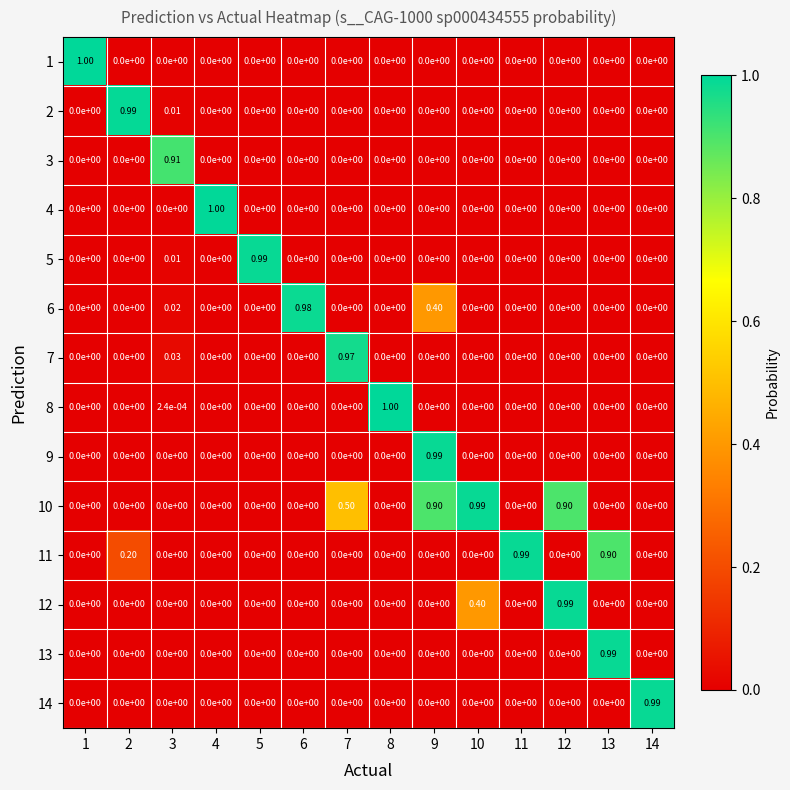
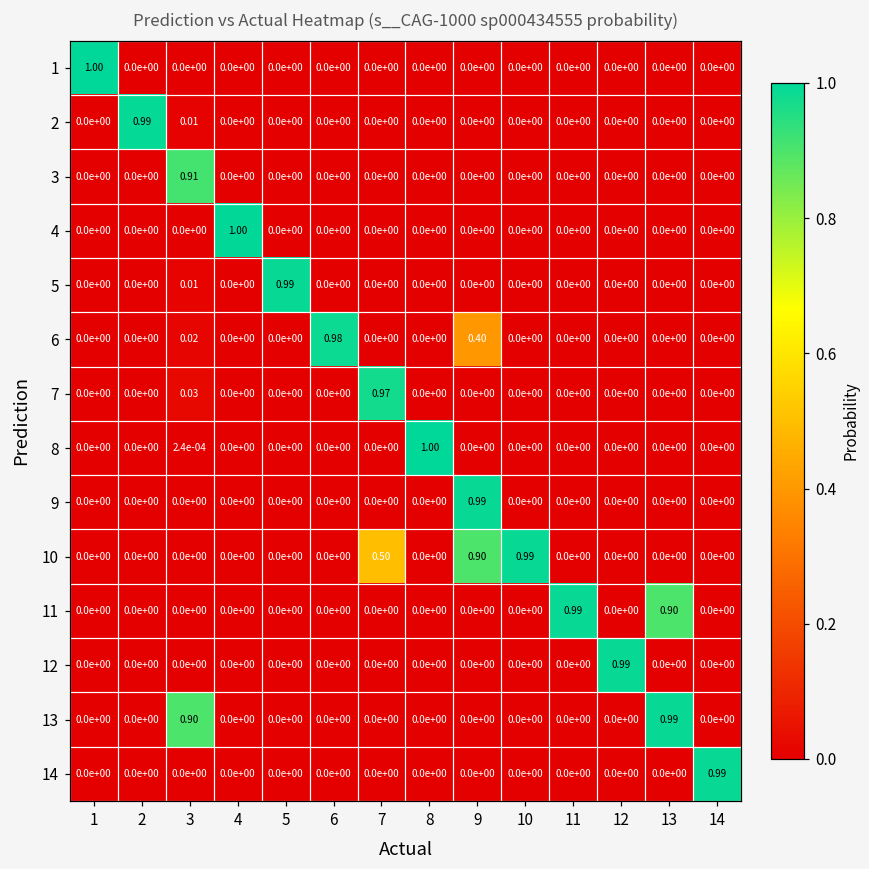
  {
    "1": {
      "1": "1.00",
      "2": "0.0e+00",
      "3": "0.0e+00",
      "4": "0.0e+00",
      "5": "0.0e+00",
      "6": "0.0e+00",
      "7": "0.0e+00",
      "8": "0.0e+00",
      "9": "0.0e+00",
      "10": "0.0e+00",
      "11": "0.0e+00",
      "12": "0.0e+00",
      "13": "0.0e+00",
      "14": "0.0e+00"
    },
    "2": {
      "1": "0.0e+00",
      "2": "0.99",
      "3": "0.01",
      "4": "0.0e+00",
      "5": "0.0e+00",
      "6": "0.0e+00",
      "7": "0.0e+00",
      "8": "0.0e+00",
      "9": "0.0e+00",
      "10": "0.0e+00",
      "11": "0.0e+00",
      "12": "0.0e+00",
      "13": "0.0e+00",
      "14": "0.0e+00"
    },
    "3": {
      "1": "0.0e+00",
      "2": "0.0e+00",
      "3": "0.91",
      "4": "0.0e+00",
      "5": "0.0e+00",
      "6": "0.0e+00",
      "7": "0.0e+00",
      "8": "0.0e+00",
      "9": "0.0e+00",
      "10": "0.0e+00",
      "11": "0.0e+00",
      "12": "0.0e+00",
      "13": "0.0e+00",
      "14": "0.0e+00"
    },
    "4": {
      "1": "0.0e+00",
      "2": "0.0e+00",
      "3": "0.0e+00",
      "4": "1.00",
      "5": "0.0e+00",
      "6": "0.0e+00",
      "7": "0.0e+00",
      "8": "0.0e+00",
      "9": "0.0e+00",
      "10": "0.0e+00",
      "11": "0.0e+00",
      "12": "0.0e+00",
      "13": "0.0e+00",
      "14": "0.0e+00"
    },
    "5": {
      "1": "0.0e+00",
      "2": "0.0e+00",
      "3": "0.01",
      "4": "0.0e+00",
      "5": "0.99",
      "6": "0.0e+00",
      "7": "0.0e+00",
      "8": "0.0e+00",
      "9": "0.0e+00",
      "10": "0.0e+00",
      "11": "0.0e+00",
      "12": "0.0e+00",
      "13": "0.0e+00",
      "14": "0.0e+00"
    },
    "6": {
      "1": "0.0e+00",
      "2": "0.0e+00",
      "3": "0.02",
      "4": "0.0e+00",
      "5": "0.0e+00",
      "6": "0.98",
      "7": "0.0e+00",
      "8": "0.0e+00",
      "9": "0.40",
      "10": "0.0e+00",
      "11": "0.0e+00",
      "12": "0.0e+00",
      "13": "0.0e+00",
      "14": "0.0e+00"
    },
    "7": {
      "1": "0.0e+00",
      "2": "0.0e+00",
      "3": "0.03",
      "4": "0.0e+00",
      "5": "0.0e+00",
      "6": "0.0e+00",
      "7": "0.97",
      "8": "0.0e+00",
      "9": "0.0e+00",
      "10": "0.0e+00",
      "11": "0.0e+00",
      "12": "0.0e+00",
      "13": "0.0e+00",
      "14": "0.0e+00"
    },
    "8": {
      "1": "0.0e+00",
      "2": "0.0e+00",
      "3": "2.4e-04",
      "4": "0.0e+00",
      "5": "0.0e+00",
      "6": "0.0e+00",
      "7": "0.0e+00",
      "8": "1.00",
      "9": "0.0e+00",
      "10": "0.0e+00",
      "11": "0.0e+00",
      "12": "0.0e+00",
      "13": "0.0e+00",
      "14": "0.0e+00"
    },
    "9": {
      "1": "0.0e+00",
      "2": "0.0e+00",
      "3": "0.0e+00",
      "4": "0.0e+00",
      "5": "0.0e+00",
      "6": "0.0e+00",
      "7": "0.0e+00",
      "8": "0.0e+00",
      "9": "0.99",
      "10": "0.0e+00",
      "11": "0.0e+00",
      "12": "0.0e+00",
      "13": "0.0e+00",
      "14": "0.0e+00"
    },
    "10": {
      "1": "0.0e+00",
      "2": "0.0e+00",
      "3": "0.0e+00",
      "4": "0.0e+00",
      "5": "0.0e+00",
      "6": "0.0e+00",
      "7": "0.50",
      "8": "0.0e+00",
      "9": "0.90",
      "10": "0.99",
      "11": "0.0e+00",
-     "12": "0.90",
+     "12": "0.0e+00",
      "13": "0.0e+00",
      "14": "0.0e+00"
    },
    "11": {
      "1": "0.0e+00",
-     "2": "0.20",
+     "2": "0.0e+00",
      "3": "0.0e+00",
      "4": "0.0e+00",
      "5": "0.0e+00",
      "6": "0.0e+00",
      "7": "0.0e+00",
      "8": "0.0e+00",
      "9": "0.0e+00",
      "10": "0.0e+00",
      "11": "0.99",
      "12": "0.0e+00",
      "13": "0.90",
      "14": "0.0e+00"
    },
    "12": {
      "1": "0.0e+00",
      "2": "0.0e+00",
      "3": "0.0e+00",
      "4": "0.0e+00",
      "5": "0.0e+00",
      "6": "0.0e+00",
      "7": "0.0e+00",
      "8": "0.0e+00",
      "9": "0.0e+00",
-     "10": "0.40",
+     "10": "0.0e+00",
      "11": "0.0e+00",
      "12": "0.99",
      "13": "0.0e+00",
      "14": "0.0e+00"
    },
    "13": {
      "1": "0.0e+00",
      "2": "0.0e+00",
-     "3": "0.0e+00",
+     "3": "0.90",
      "4": "0.0e+00",
      "5": "0.0e+00",
      "6": "0.0e+00",
      "7": "0.0e+00",
      "8": "0.0e+00",
      "9": "0.0e+00",
      "10": "0.0e+00",
      "11": "0.0e+00",
      "12": "0.0e+00",
      "13": "0.99",
      "14": "0.0e+00"
    },
    "14": {
      "1": "0.0e+00",
      "2": "0.0e+00",
      "3": "0.0e+00",
      "4": "0.0e+00",
      "5": "0.0e+00",
      "6": "0.0e+00",
      "7": "0.0e+00",
      "8": "0.0e+00",
      "9": "0.0e+00",
      "10": "0.0e+00",
      "11": "0.0e+00",
      "12": "0.0e+00",
      "13": "0.0e+00",
      "14": "0.99"
    }
  }
